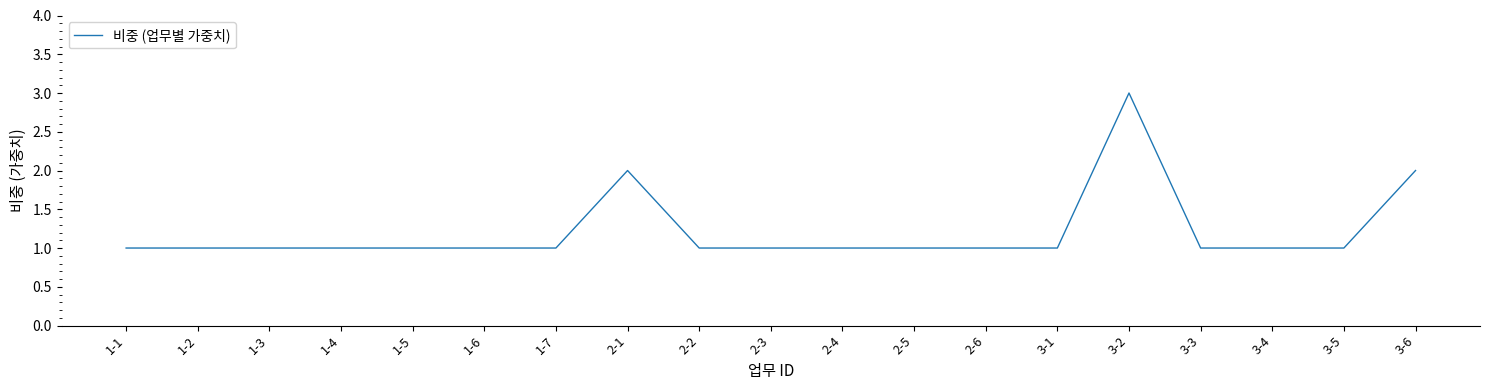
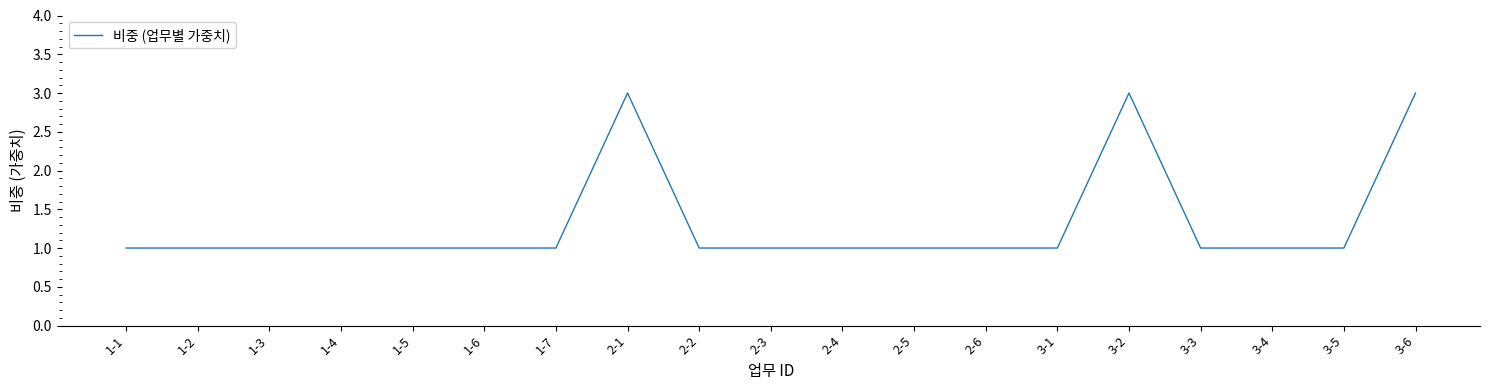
  {
    "1-1": 1,
    "1-2": 1,
    "1-3": 1,
    "1-4": 1,
    "1-5": 1,
    "1-6": 1,
    "1-7": 1,
-   "2-1": 2,
+   "2-1": 3,
    "2-2": 1,
    "2-3": 1,
    "2-4": 1,
    "2-5": 1,
    "2-6": 1,
    "3-1": 1,
    "3-2": 3,
    "3-3": 1,
    "3-4": 1,
    "3-5": 1,
-   "3-6": 2
+   "3-6": 3
  }
